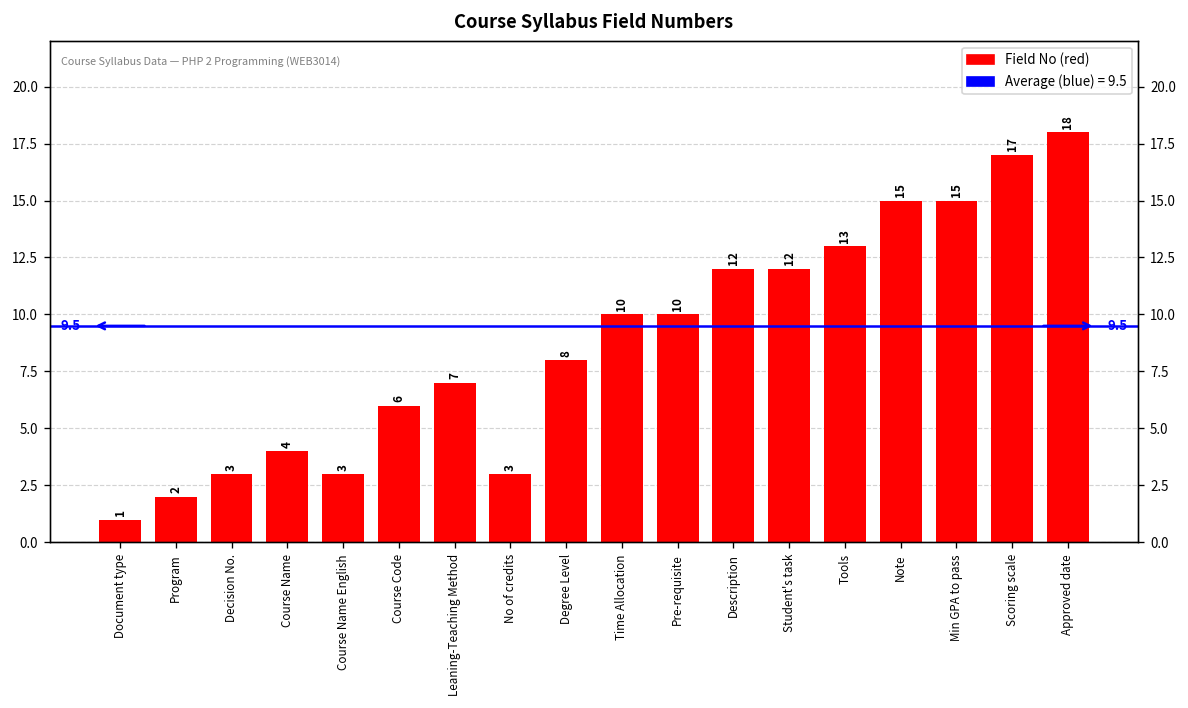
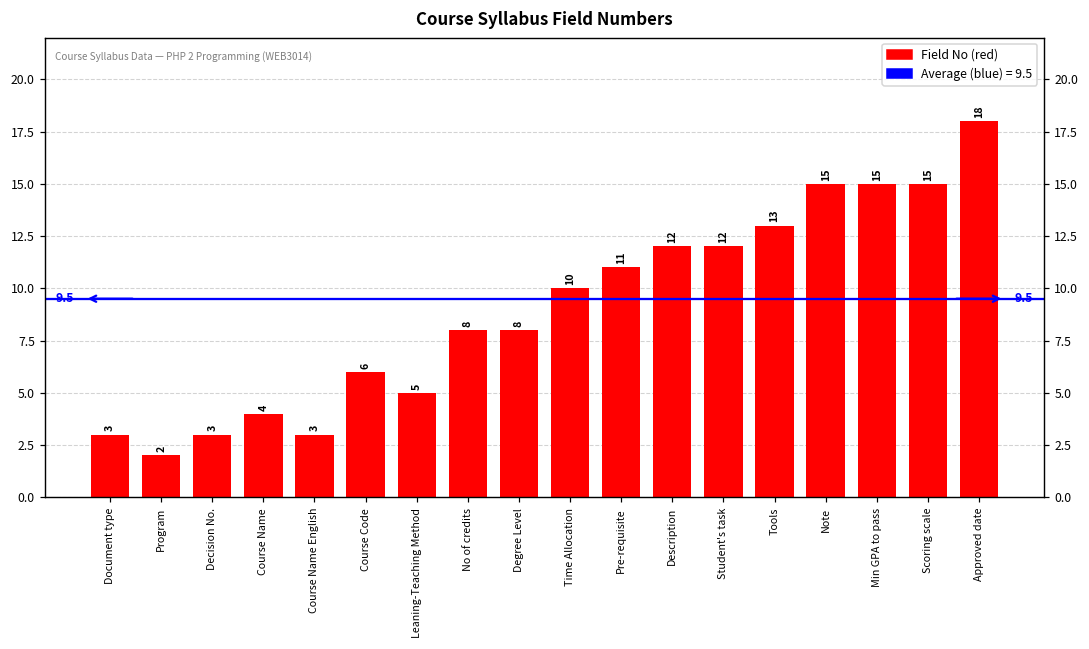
  {
-   "Document type": 1,
+   "Document type": 3,
    "Program": 2,
    "Decision No.": 3,
    "Course Name": 4,
    "Course Name English": 3,
    "Course Code": 6,
-   "Leaning-Teaching Method": 7,
-   "No of credits": 3,
+   "Leaning-Teaching Method": 5,
+   "No of credits": 8,
    "Degree Level": 8,
    "Time Allocation": 10,
-   "Pre-requisite": 10,
+   "Pre-requisite": 11,
    "Description": 12,
    "Student's task": 12,
    "Tools": 13,
    "Note": 15,
    "Min GPA to pass": 15,
-   "Scoring scale": 17,
+   "Scoring scale": 15,
    "Approved date": 18
  }
